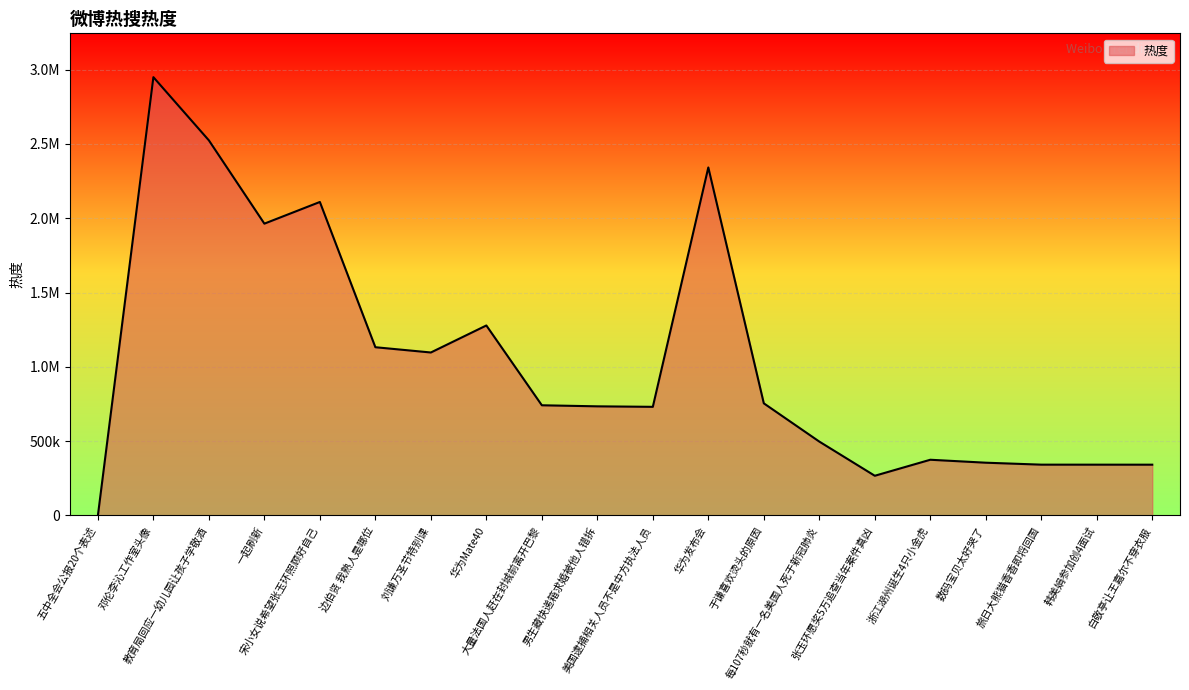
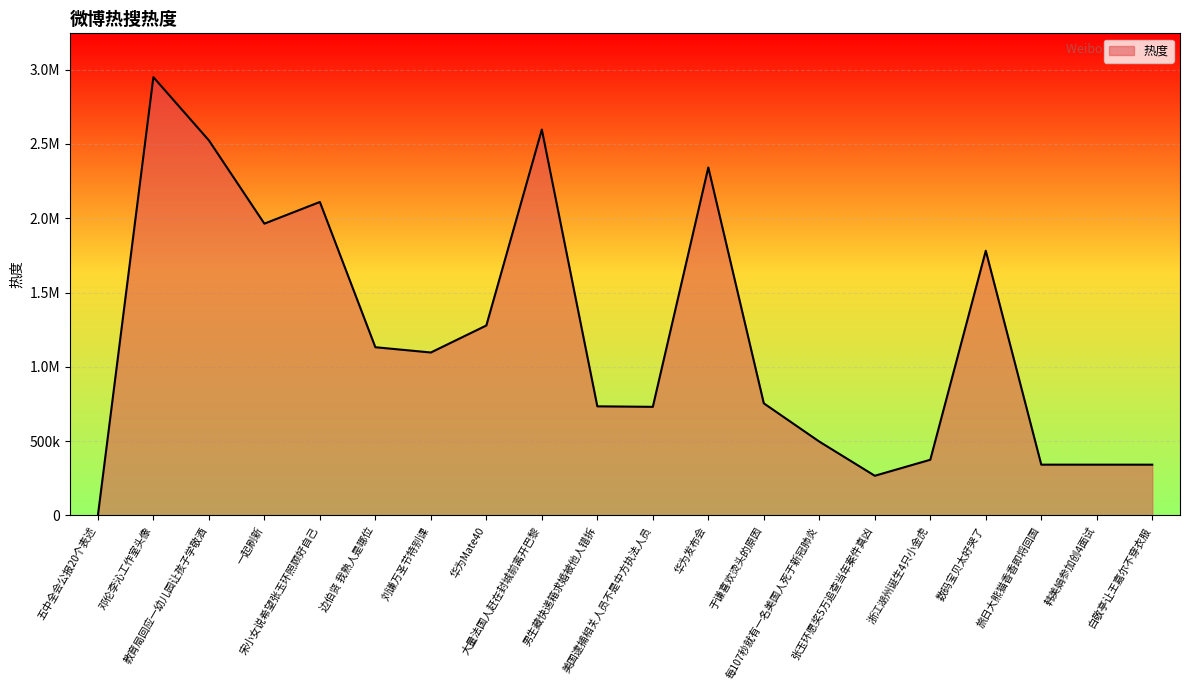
  {
    "五中全会公报20个表述": 0,
    "邓伦李沁工作室头像": 2950000,
    "教育局回应一幼儿园让孩子学敬酒": 2520000,
    "一起刷新": 1960000,
    "宋小女说希望张玉环照顾好自己": 2110000,
    "边伯贤 我熟人是哪位": 1130000,
    "刘谦万圣节特别课": 1100000,
    "华为Mate40": 1280000,
-   "大量法国人赶在封城前离开巴黎": 740000,
+   "大量法国人赶在封城前离开巴黎": 2600000,
    "男生藏快递箱求婚被他人错拆": 730000,
    "美国逮捕相关人员不是中方执法人员": 730000,
    "华为发布会": 2340000,
    "于谦喜欢烫头的原因": 750000,
    "每107秒就有一名美国人死于新冠肺炎": 500000,
    "张玉环愿奖5万追查当年案件真凶": 270000,
    "浙江湖州诞生4只小金虎": 370000,
-   "数码宝贝太好哭了": 350000,
+   "数码宝贝太好哭了": 1780000,
    "旅日大熊猫香香即将回国": 340000,
    "韩美娟参加创4面试": 340000,
    "白敬亭让王嘉尔不穿衣服": 340000
  }
